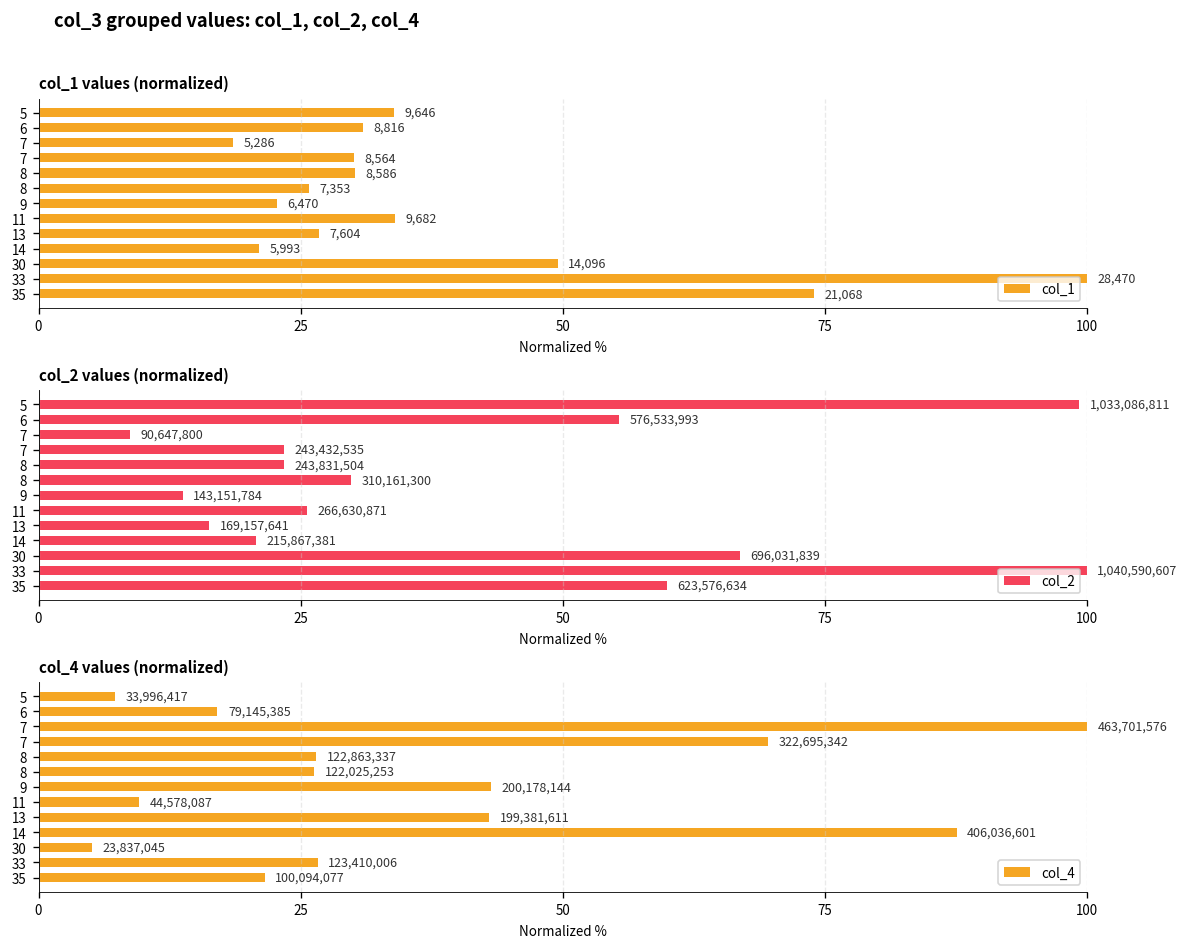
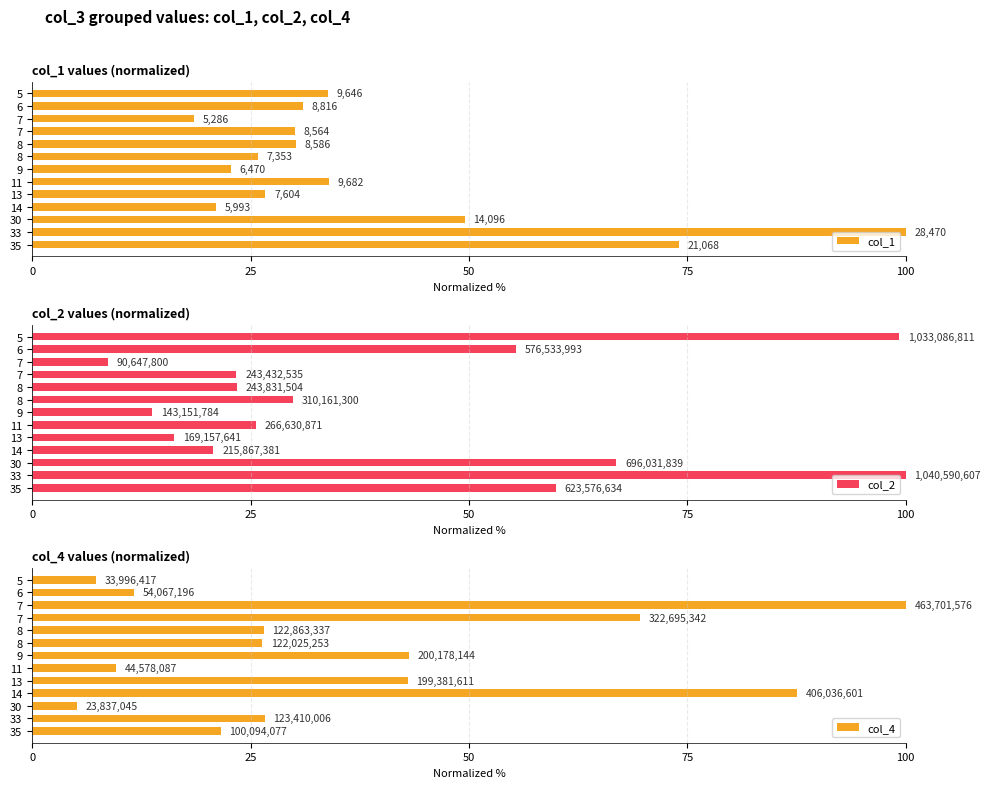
  {
    "col_1 values (normalized)": {
      "6": "31",
      "9": "23"
    },
    "col_2 values (normalized)": {
      "13": "16"
    },
    "col_4 values (normalized)": {
-     "6": "79,145,385"
+     "6": "54,067,196"
    }
  }
